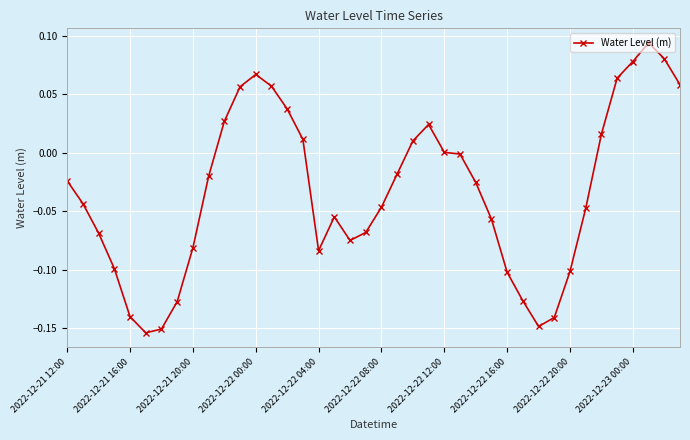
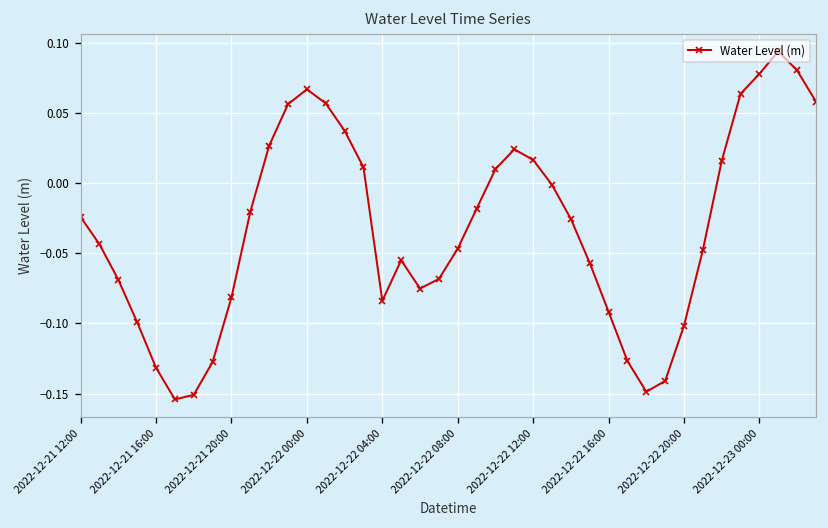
  {
    "2022-12-21 12:00": -0.024,
-   "2022-12-21 16:00": -0.140,
+   "2022-12-21 16:00": -0.132,
    "2022-12-21 20:00": -0.081,
    "2022-12-22 00:00": 0.067,
    "2022-12-22 04:00": -0.084,
    "2022-12-22 08:00": -0.047,
-   "2022-12-22 12:00": 0.000,
-   "2022-12-22 16:00": -0.102,
+   "2022-12-22 12:00": 0.017,
+   "2022-12-22 16:00": -0.092,
    "2022-12-22 20:00": -0.102,
    "2022-12-23 00:00": 0.078
  }
